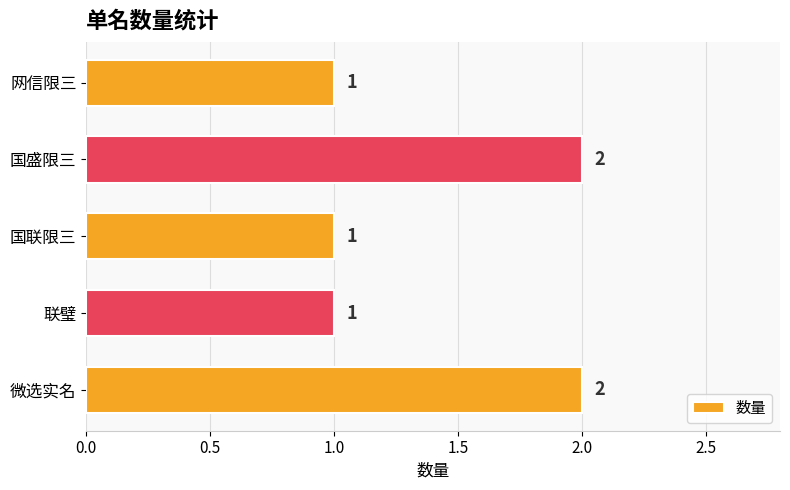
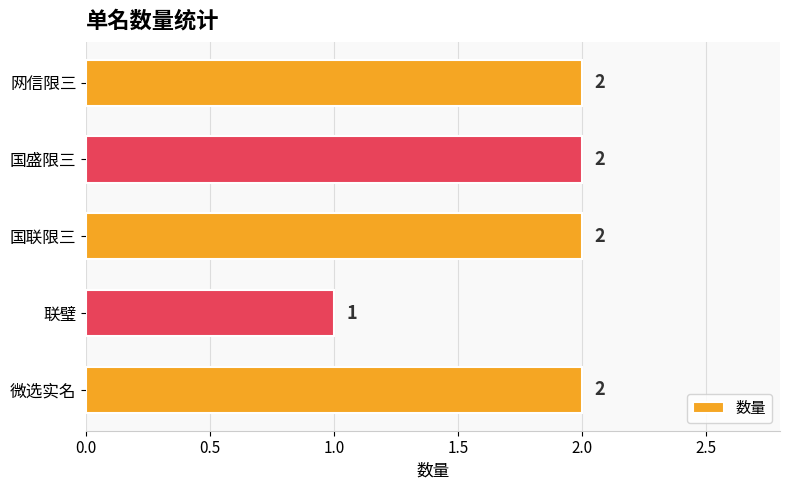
  {
-   "网信限三": 1,
+   "网信限三": 2,
    "国盛限三": 2,
-   "国联限三": 1,
+   "国联限三": 2,
    "联璧": 1,
    "微选实名": 2
  }
